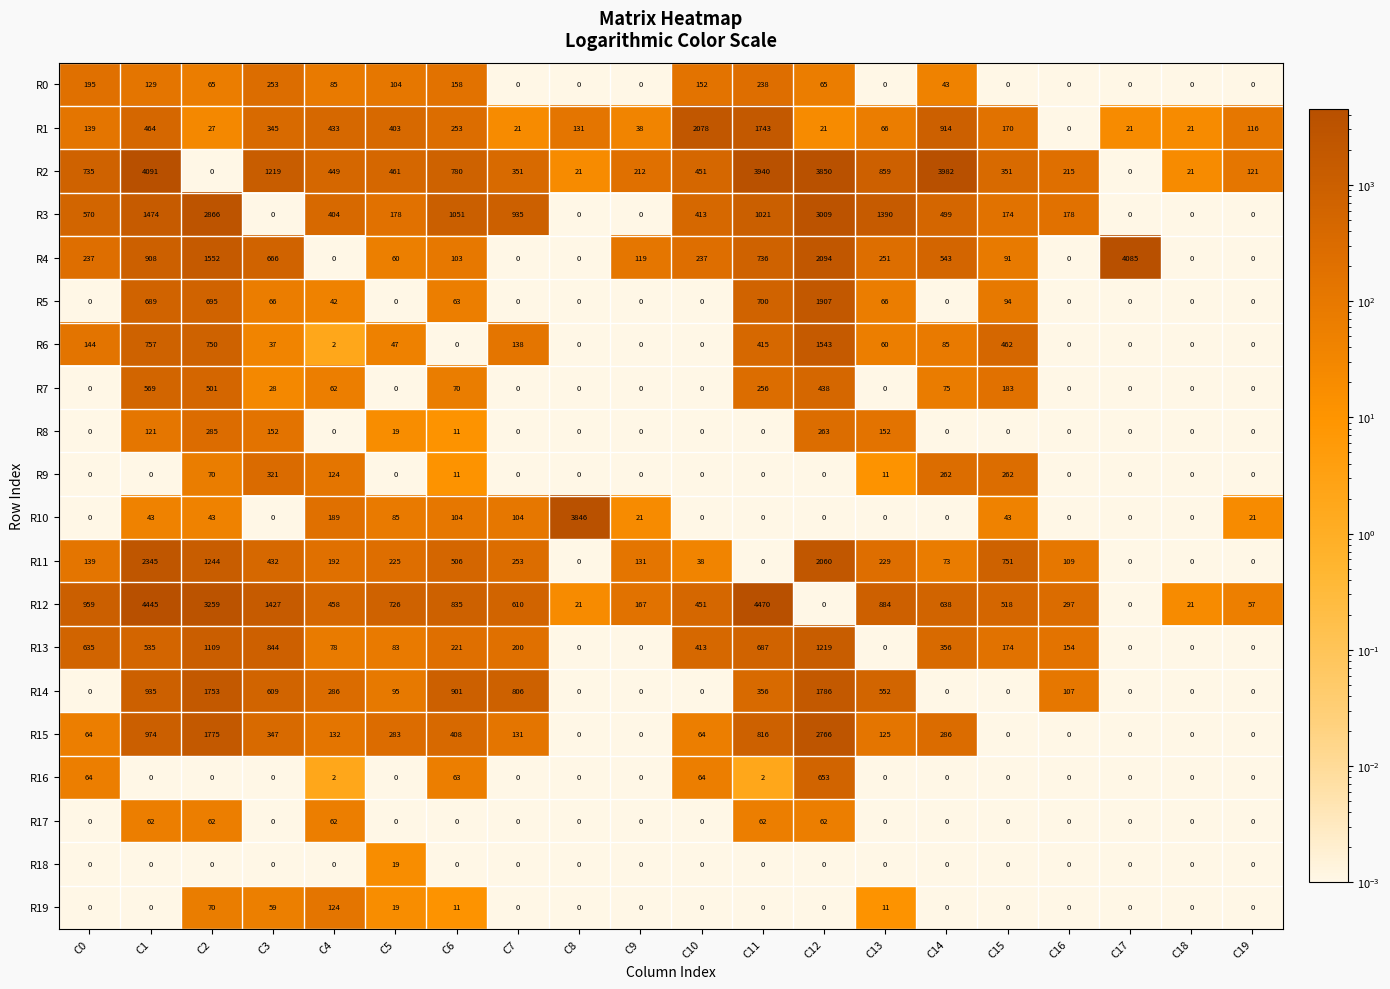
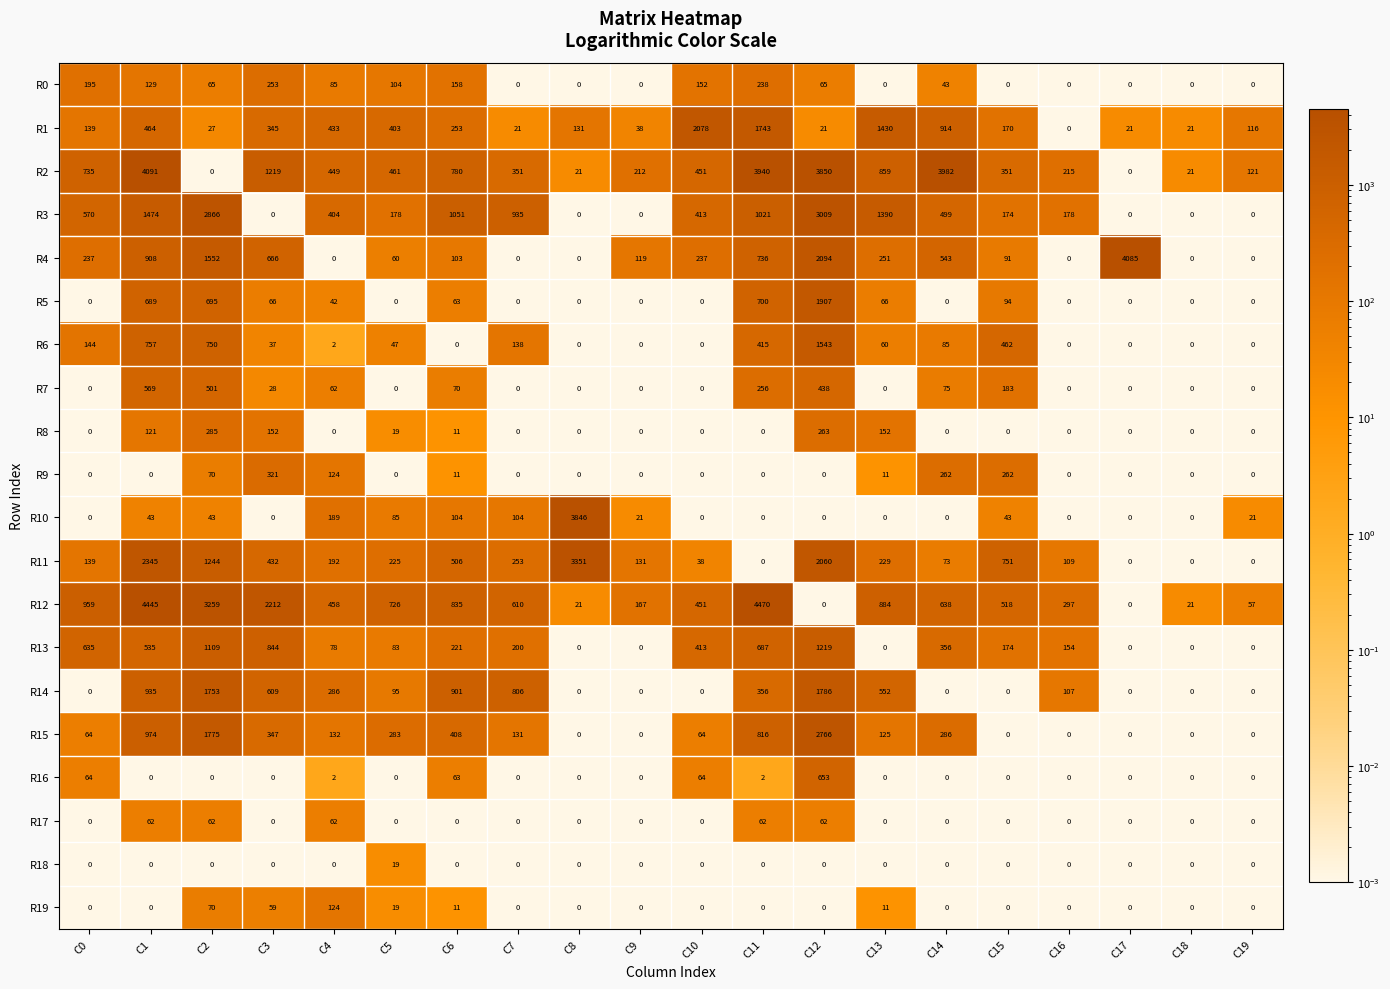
  {
    "R1": {
      "C0": 139,
      "C1": 464,
      "C2": 27,
      "C3": 345,
      "C4": 433,
      "C5": 403,
      "C6": 253,
      "C7": 21,
      "C8": 131,
      "C9": 38,
      "C10": 2078,
      "C11": 1743,
      "C12": 21,
-     "C13": 66,
+     "C13": 1430,
      "C14": 914,
      "C15": 170,
      "C16": 0,
      "C17": 21,
      "C18": 21,
      "C19": 116
    },
    "R11": {
      "C0": 139,
      "C1": 2345,
      "C2": 1244,
      "C3": 432,
      "C4": 192,
      "C5": 225,
      "C6": 506,
      "C7": 253,
-     "C8": 0,
+     "C8": 3351,
      "C9": 131,
      "C10": 38,
      "C11": 0,
      "C12": 2060,
      "C13": 229,
      "C14": 73,
      "C15": 751,
      "C16": 109,
      "C17": 0,
      "C18": 0,
      "C19": 0
    },
    "R12": {
      "C0": 959,
      "C1": 4445,
      "C2": 3259,
-     "C3": 1427,
+     "C3": 2212,
      "C4": 458,
      "C5": 726,
      "C6": 835,
      "C7": 610,
      "C8": 21,
      "C9": 167,
      "C10": 451,
      "C11": 4470,
      "C12": 0,
      "C13": 884,
      "C14": 638,
      "C15": 518,
      "C16": 297,
      "C17": 0,
      "C18": 21,
      "C19": 57
    }
  }
